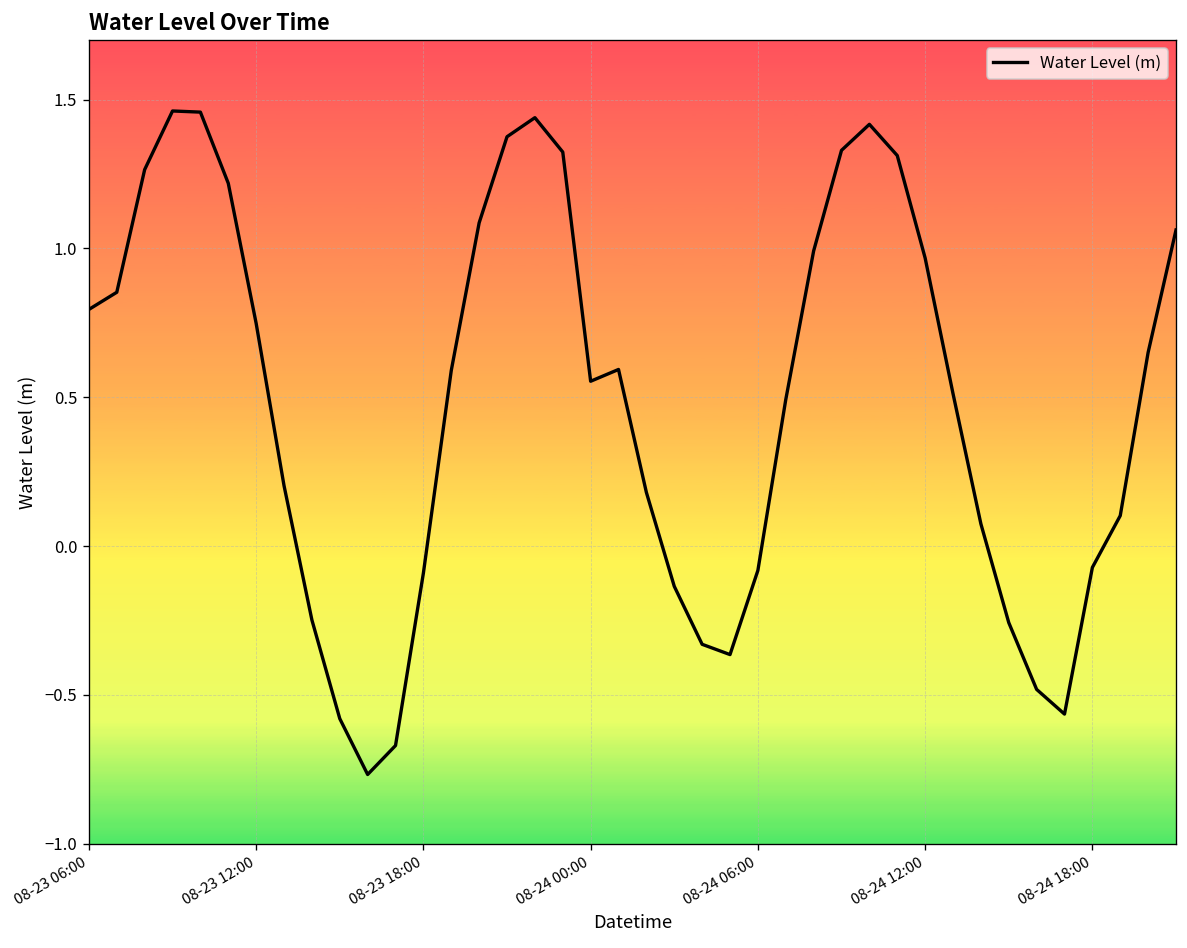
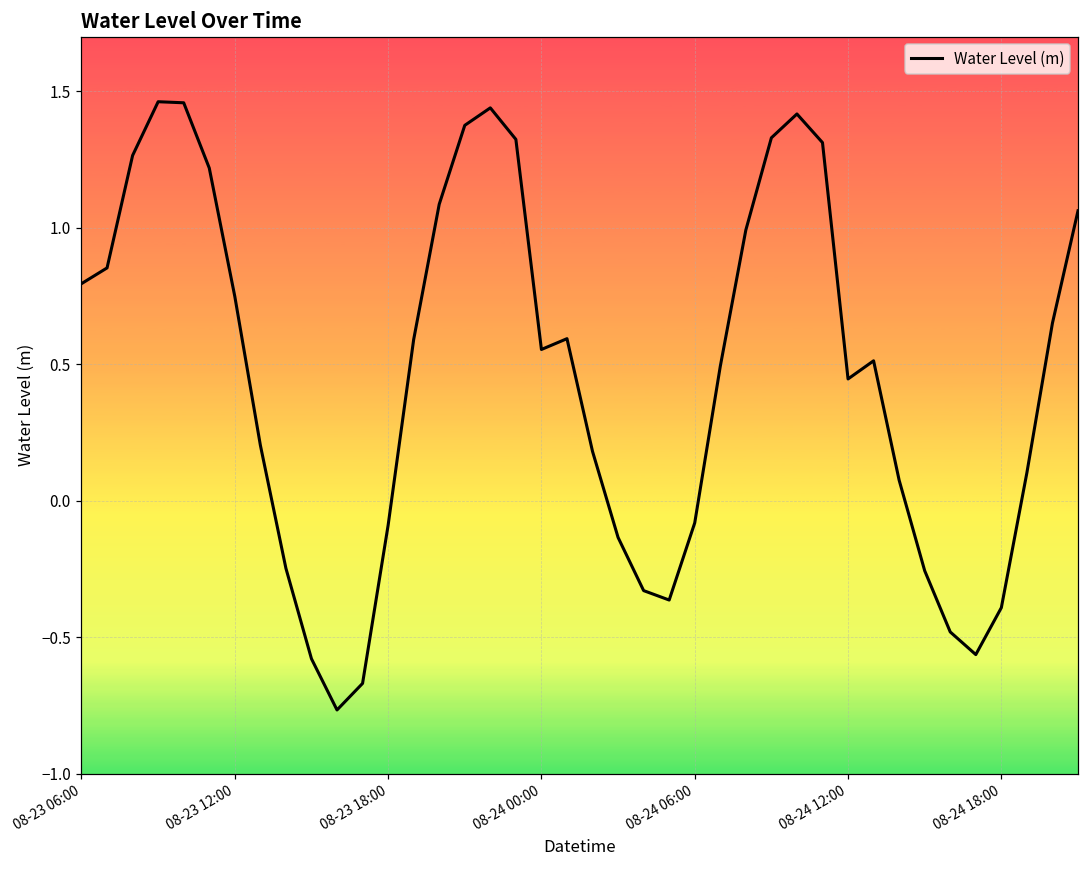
  {
    "08-23 06:00": 0.80,
    "08-23 12:00": 0.75,
    "08-23 18:00": -0.09,
    "08-24 00:00": 0.55,
    "08-24 06:00": -0.08,
-   "08-24 12:00": 0.97,
-   "08-24 18:00": -0.07
+   "08-24 12:00": 0.45,
+   "08-24 18:00": -0.39
  }
